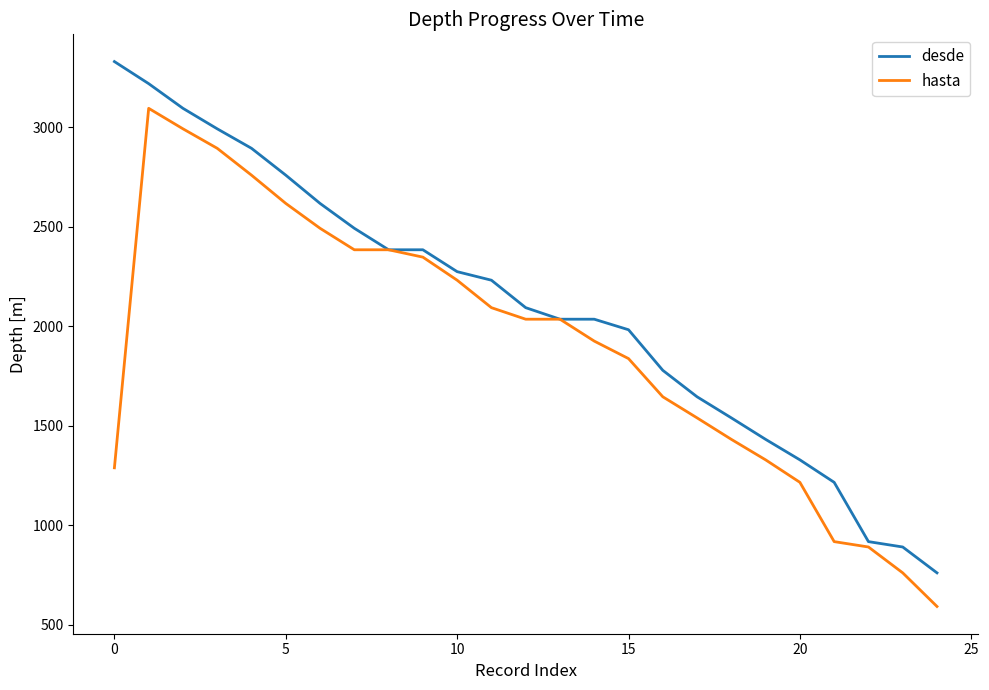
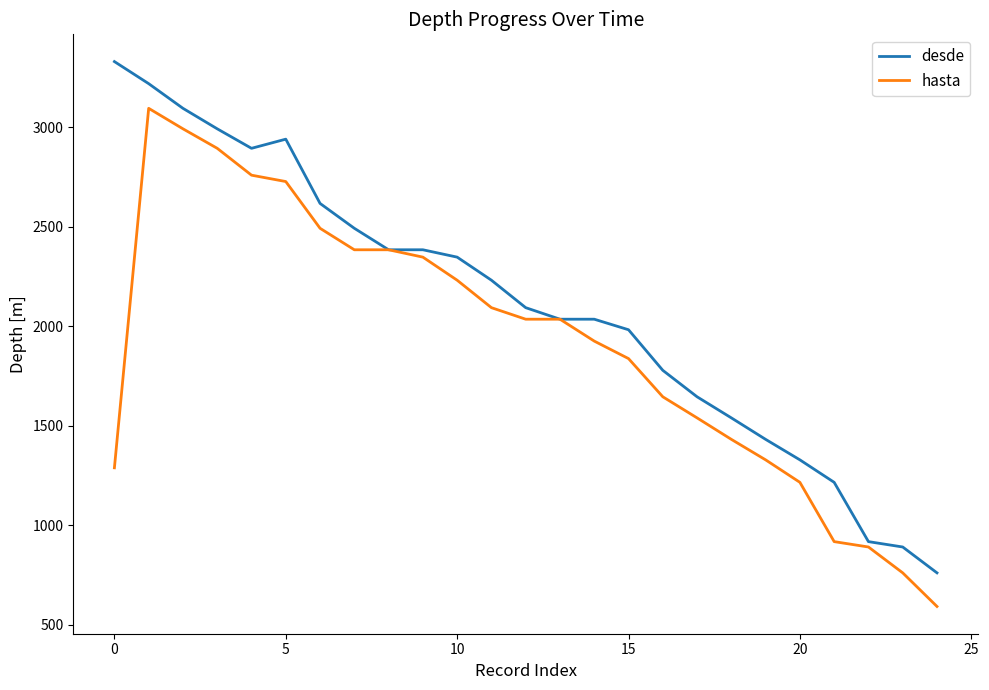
  {
    "desde": {
      "0": 3330,
-     "5": 2760,
-     "10": 2280,
+     "5": 2940,
+     "10": 2350,
      "15": 1980,
      "20": 1330
    },
    "hasta": {
      "0": 1290,
-     "5": 2620,
+     "5": 2730,
      "10": 2230,
      "15": 1840,
      "20": 1220
    }
  }
